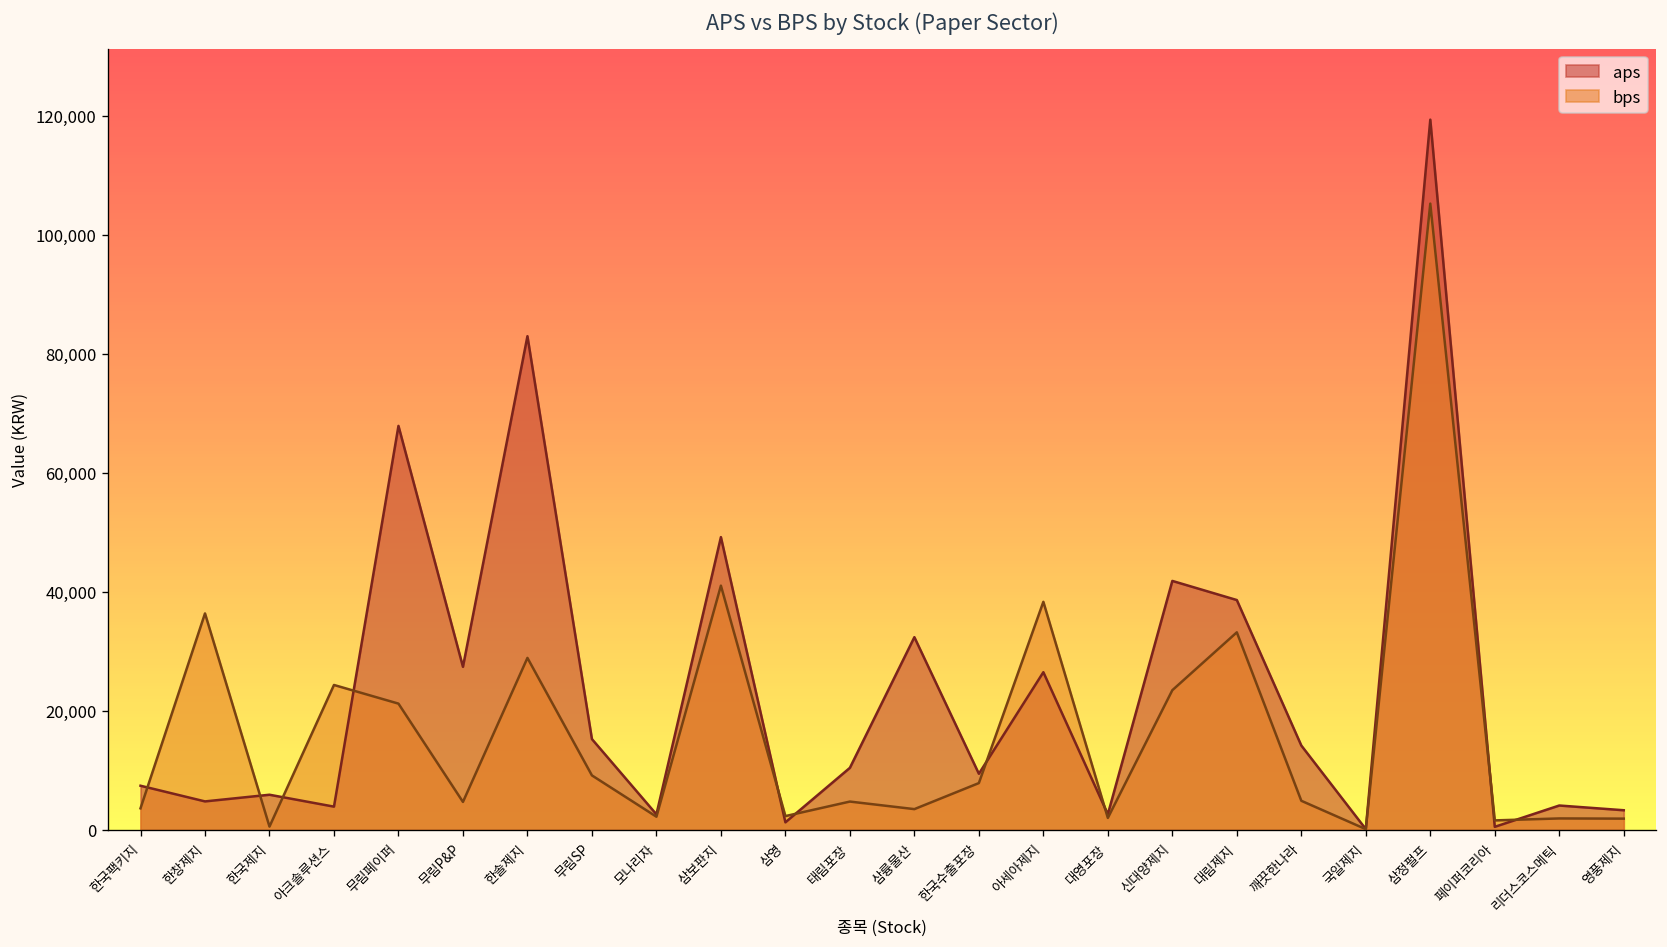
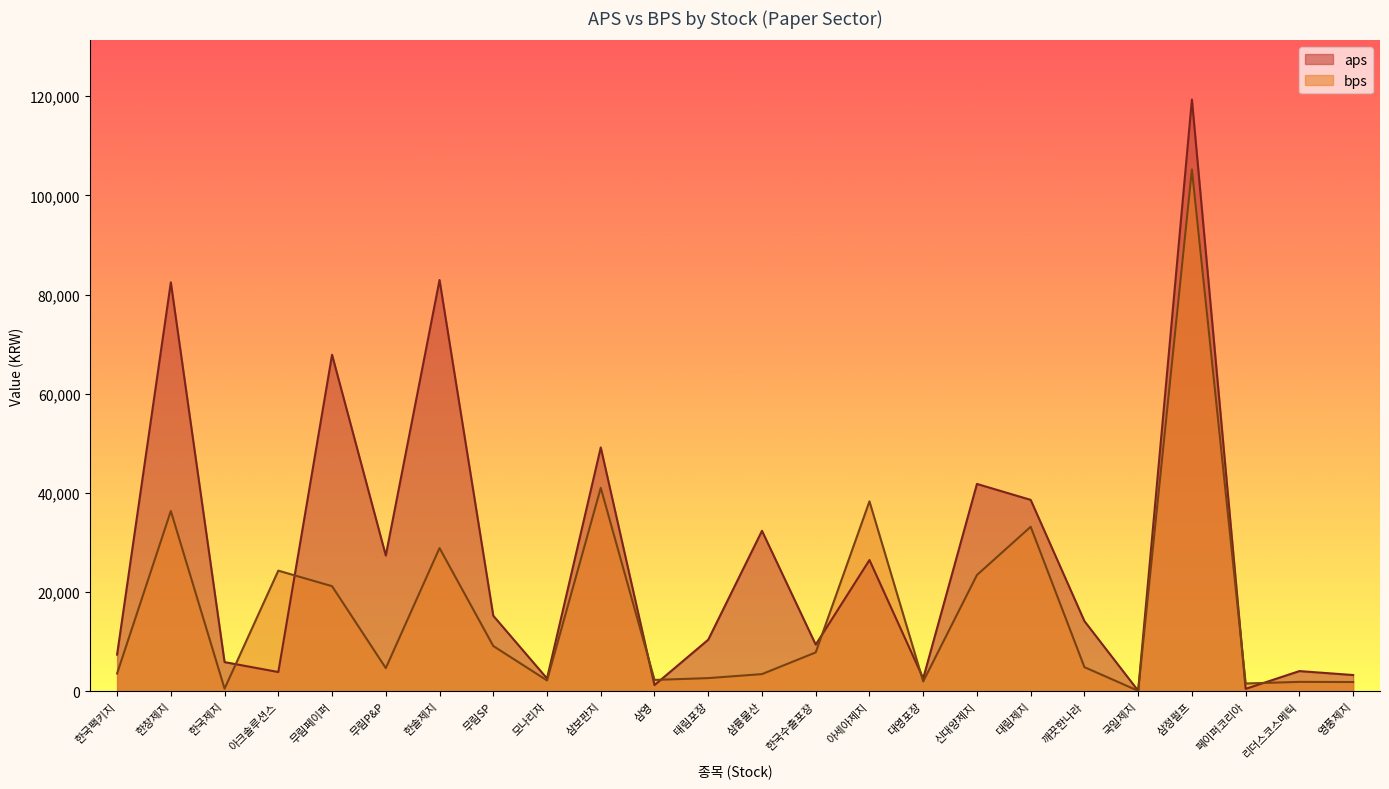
  {
    "aps": {
      "한국팩키지": "7,000",
-     "한창제지": "5,000",
+     "한창제지": "82,000",
      "한국제지": "6,000",
      "아크솔루션스": "4,000",
      "무림페이퍼": "68,000",
      "무림P&P": "27,000",
      "한솔제지": "83,000",
      "무림SP": "15,000",
      "삼보판지": "49,000",
      "삼영": "1,000",
      "태림포장": "10,000",
      "삼륭물산": "32,000",
      "한국수출포장": "9,000",
      "아세아제지": "26,000",
      "대영포장": "3,000",
      "신대양제지": "42,000",
      "대림제지": "39,000",
      "깨끗한나라": "14,000",
      "삼정펄프": "119,000",
      "페이퍼코리아": "1,000",
      "리더스코스메틱": "4,000",
      "영풍제지": "3,000"
    },
    "bps": {
      "한국팩키지": "4,000",
      "한창제지": "36,000",
      "한국제지": "1,000",
      "아크솔루션스": "24,000",
      "무림페이퍼": "21,000",
      "무림P&P": "5,000",
      "한솔제지": "29,000",
      "무림SP": "9,000",
      "삼보판지": "41,000",
      "삼영": "2,000",
-     "태림포장": "5,000",
+     "태림포장": "3,000",
      "삼륭물산": "3,000",
      "한국수출포장": "8,000",
      "아세아제지": "38,000",
      "대영포장": "2,000",
      "신대양제지": "23,000",
      "대림제지": "33,000",
      "깨끗한나라": "5,000",
      "삼정펄프": "105,000",
      "페이퍼코리아": "2,000",
      "리더스코스메틱": "2,000",
      "영풍제지": "2,000"
    }
  }
